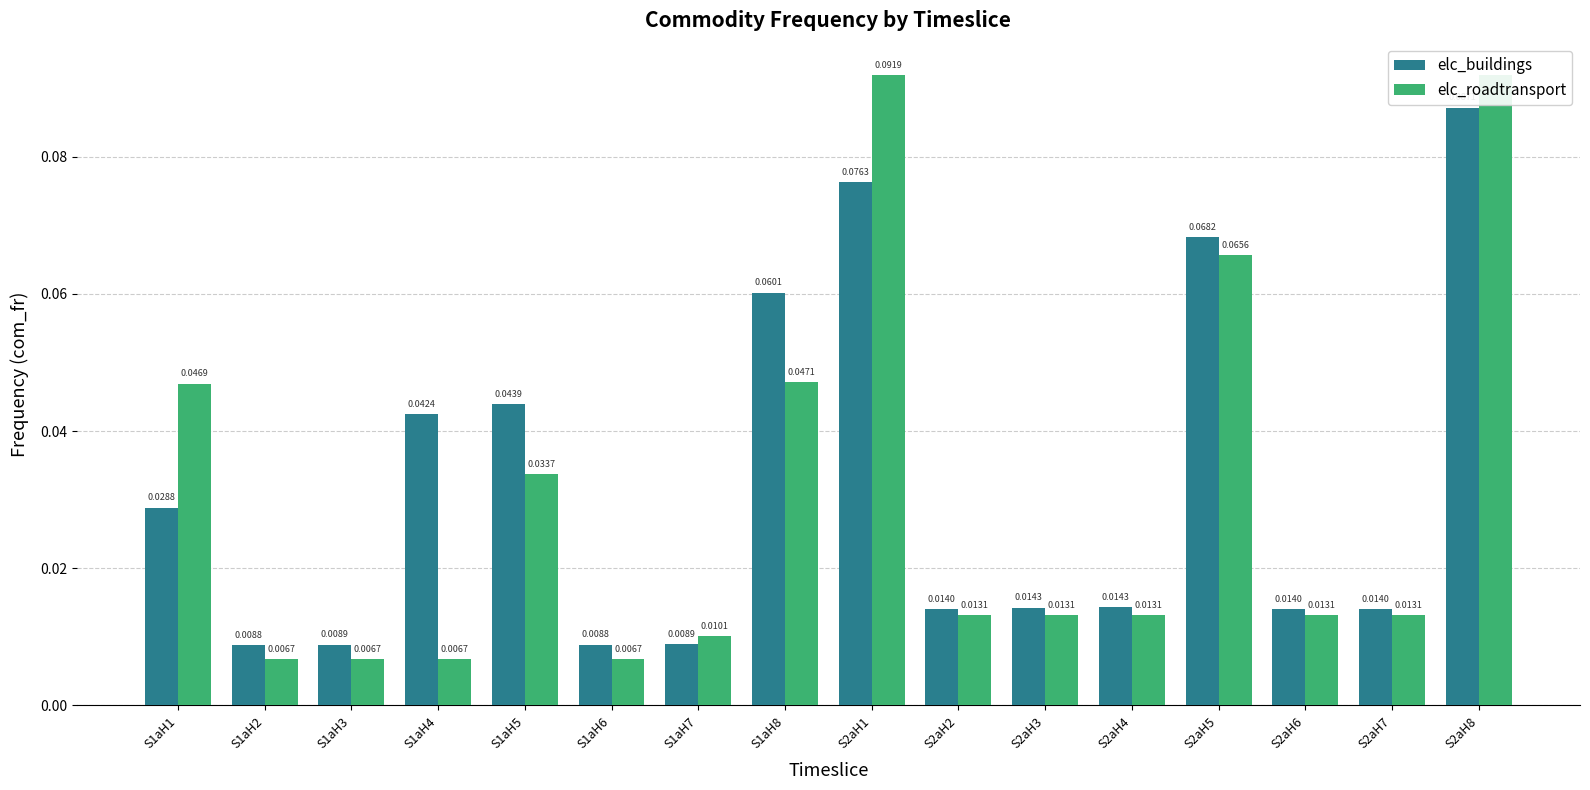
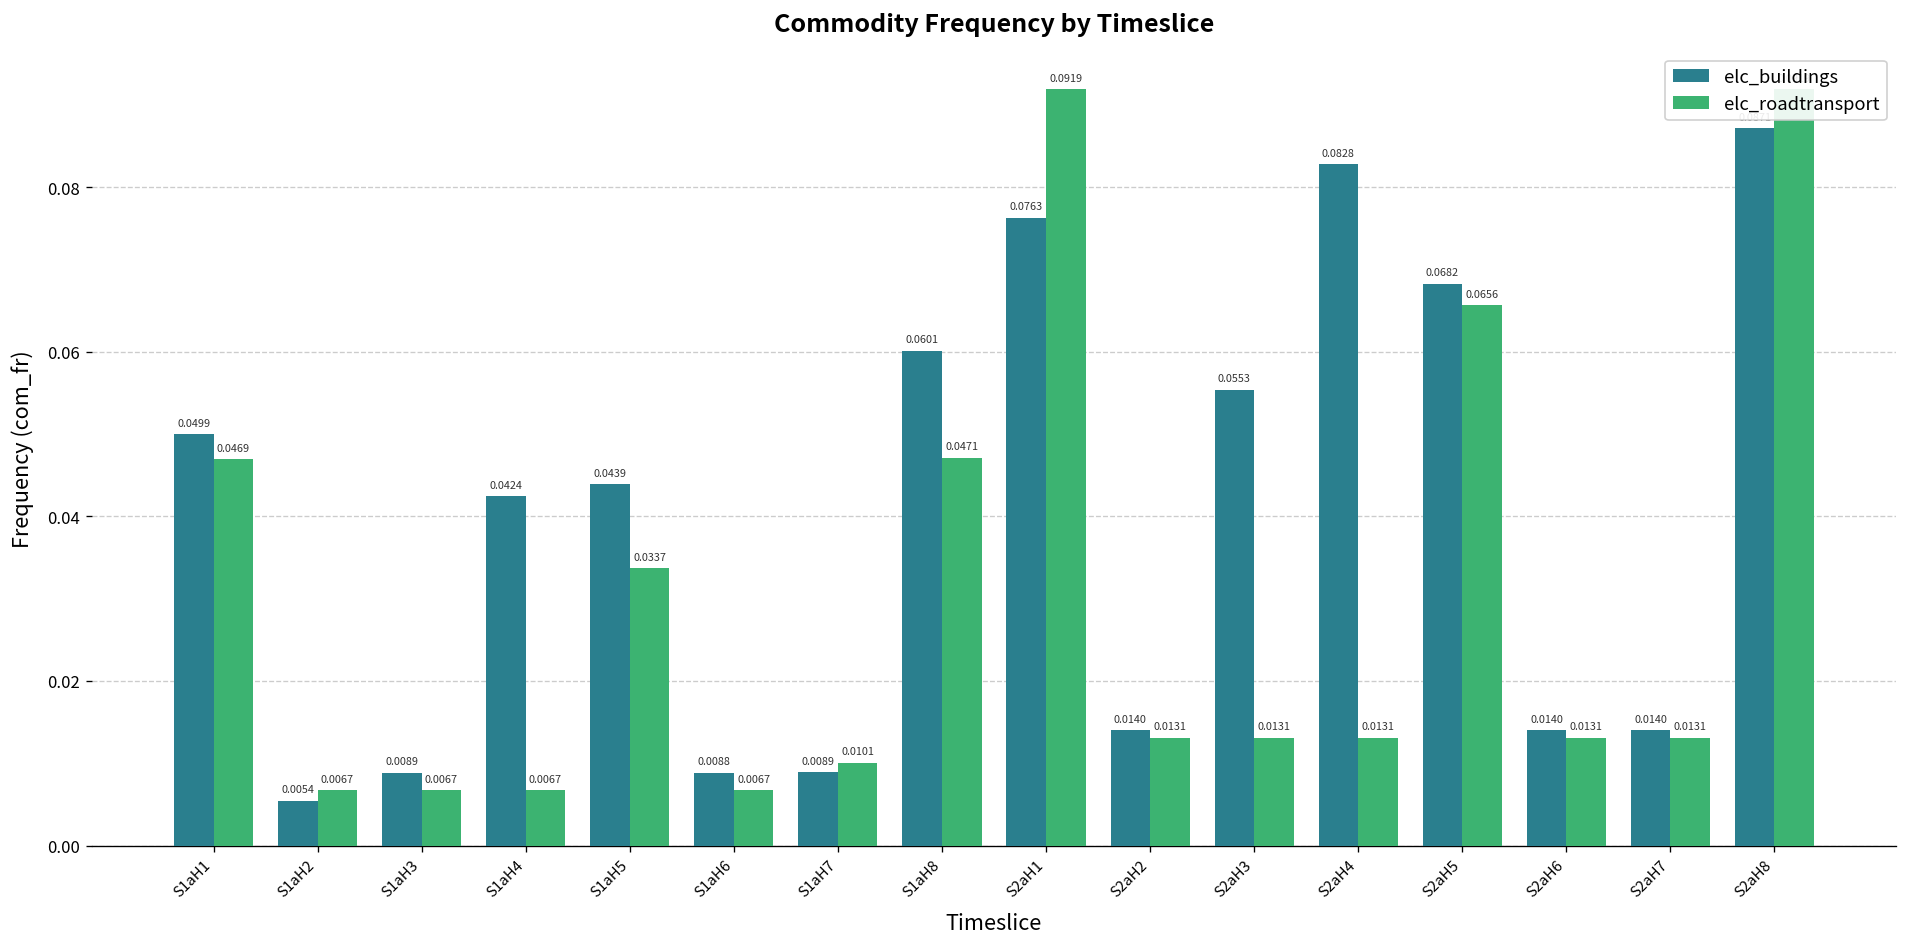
  {
    "elc_buildings": {
-     "S1aH1": 0.0288,
-     "S1aH2": 0.0088,
+     "S1aH1": 0.0499,
+     "S1aH2": 0.0054,
      "S1aH3": 0.0089,
      "S1aH4": 0.0424,
      "S1aH5": 0.0439,
      "S1aH6": 0.0088,
      "S1aH7": 0.0089,
      "S1aH8": 0.0601,
      "S2aH1": 0.0763,
      "S2aH2": 0.0140,
-     "S2aH3": 0.0143,
-     "S2aH4": 0.0143,
+     "S2aH3": 0.0553,
+     "S2aH4": 0.0828,
      "S2aH5": 0.0682,
      "S2aH6": 0.0140,
      "S2aH7": 0.0140
    },
    "elc_roadtransport": {
      "S1aH1": 0.0469,
      "S1aH2": 0.0067,
      "S1aH3": 0.0067,
      "S1aH4": 0.0067,
      "S1aH5": 0.0337,
      "S1aH6": 0.0067,
      "S1aH7": 0.0101,
      "S1aH8": 0.0471,
      "S2aH1": 0.0919,
      "S2aH2": 0.0131,
      "S2aH3": 0.0131,
      "S2aH4": 0.0131,
      "S2aH5": 0.0656,
      "S2aH6": 0.0131,
      "S2aH7": 0.0131
    }
  }
